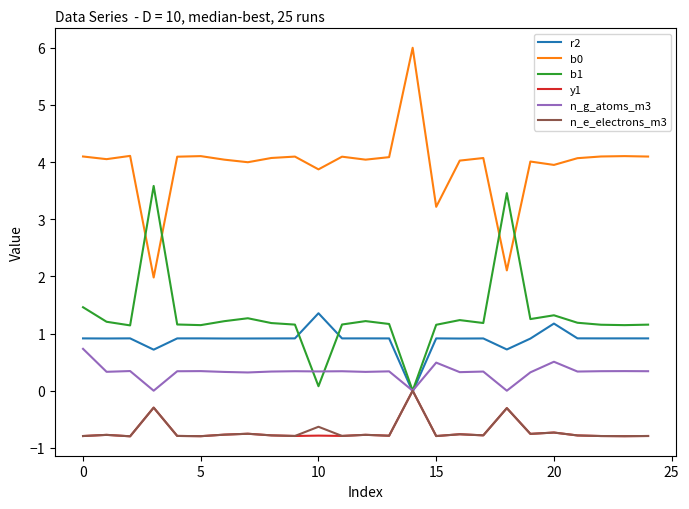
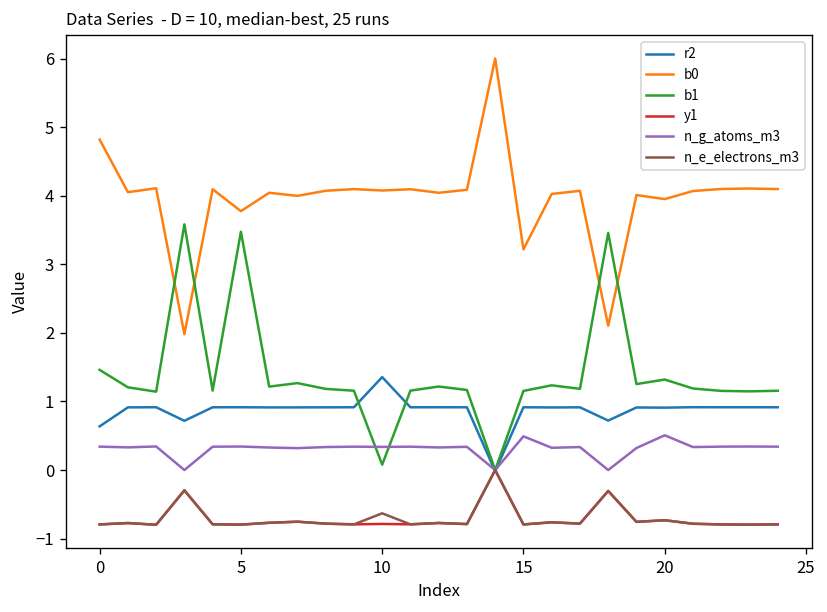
  {
    "r2": {
-     "0": 0.9,
+     "0": 0.6,
      "5": 0.9,
      "10": 1.4,
      "15": 0.9,
-     "20": 1.2
+     "20": 0.9
    },
    "b0": {
-     "0": 4.1,
-     "5": 4.1,
-     "10": 3.9,
+     "0": 4.8,
+     "5": 3.8,
+     "10": 4.1,
      "15": 3.2,
      "20": 4.0
    },
    "b1": {
      "0": 1.5,
-     "5": 1.1,
+     "5": 3.5,
      "10": 0.1,
      "15": 1.2,
      "20": 1.3
    },
    "y1": {
      "10": -0.8
    },
    "n_g_atoms_m3": {
-     "0": 0.7,
+     "0": 0.3,
      "5": 0.3,
      "10": 0.3,
      "15": 0.5,
      "20": 0.5
    },
    "n_e_electrons_m3": {
      "10": -0.6
    }
  }
